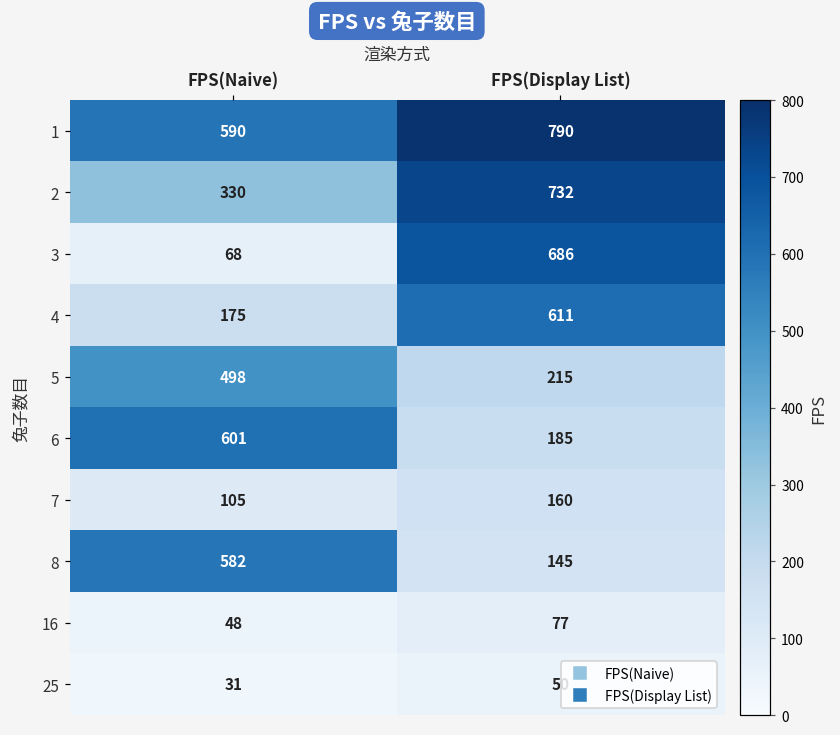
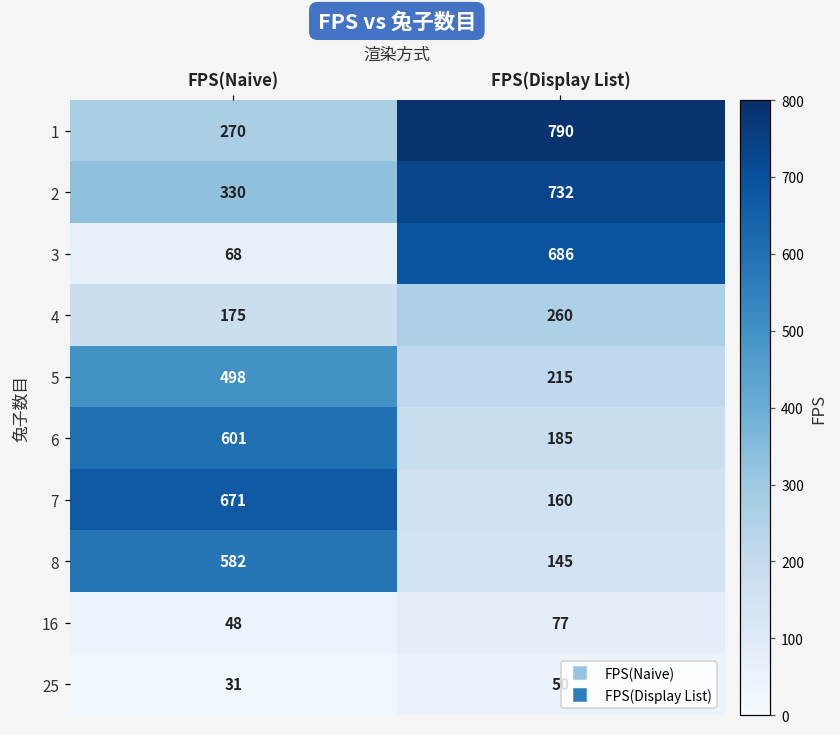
  {
    "1": {
-     "FPS(Naive)": 590,
+     "FPS(Naive)": 270,
      "FPS(Display List)": 790
    },
    "2": {
      "FPS(Naive)": 330,
      "FPS(Display List)": 732
    },
    "3": {
      "FPS(Naive)": 68,
      "FPS(Display List)": 686
    },
    "4": {
      "FPS(Naive)": 175,
-     "FPS(Display List)": 611
+     "FPS(Display List)": 260
    },
    "5": {
      "FPS(Naive)": 498,
      "FPS(Display List)": 215
    },
    "6": {
      "FPS(Naive)": 601,
      "FPS(Display List)": 185
    },
    "7": {
-     "FPS(Naive)": 105,
+     "FPS(Naive)": 671,
      "FPS(Display List)": 160
    },
    "8": {
      "FPS(Naive)": 582,
      "FPS(Display List)": 145
    },
    "16": {
      "FPS(Naive)": 48,
      "FPS(Display List)": 77
    },
    "25": {
      "FPS(Naive)": 31
    }
  }
